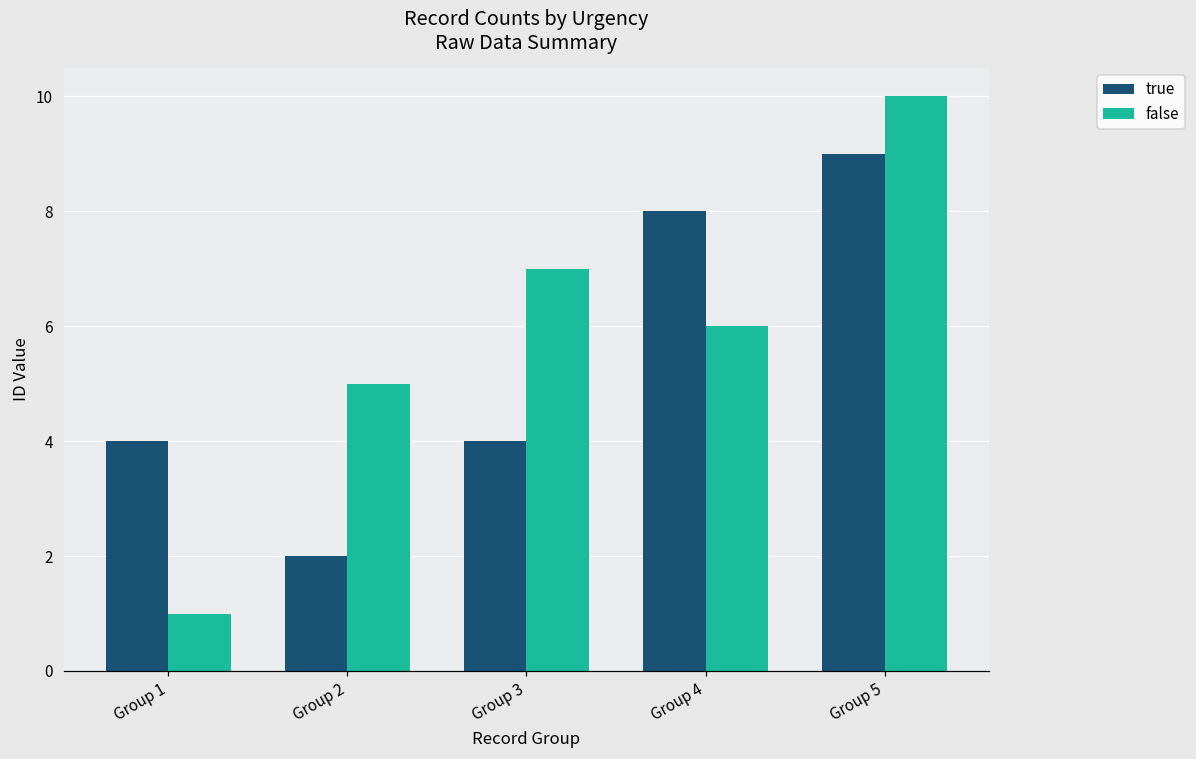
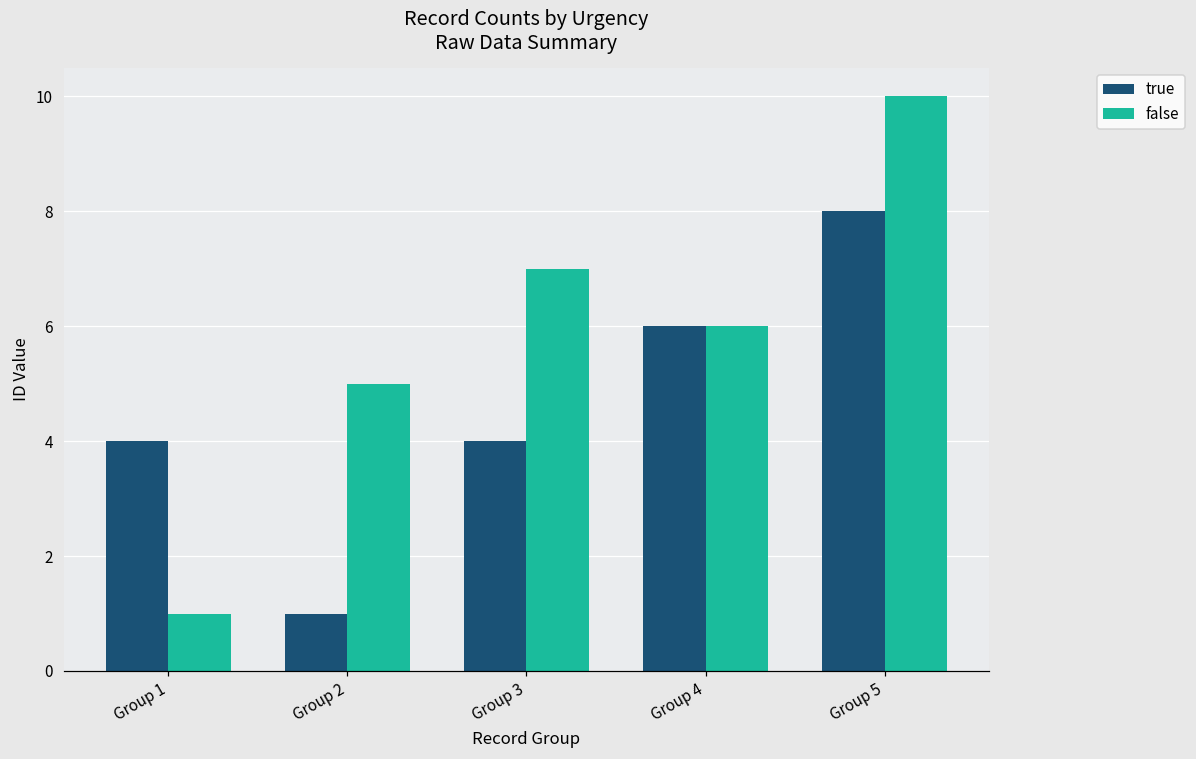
  {
    "true": {
      "Group 1": 4,
-     "Group 2": 2,
+     "Group 2": 1,
      "Group 3": 4,
-     "Group 4": 8,
-     "Group 5": 9
+     "Group 4": 6,
+     "Group 5": 8
    },
    "false": {
      "Group 1": 1,
      "Group 2": 5,
      "Group 3": 7,
      "Group 4": 6,
      "Group 5": 10
    }
  }
